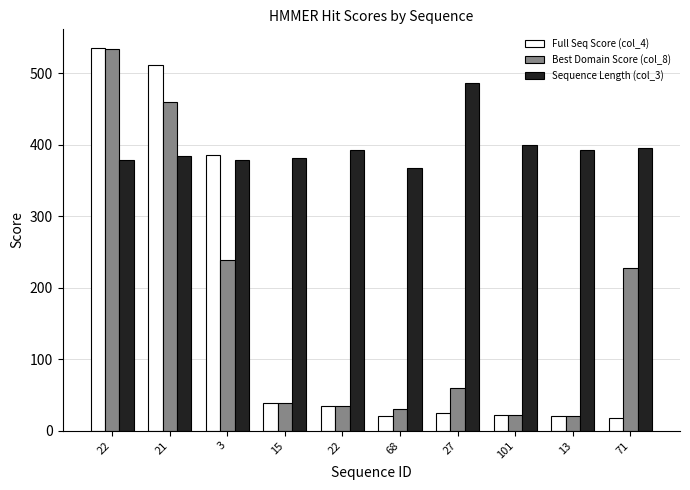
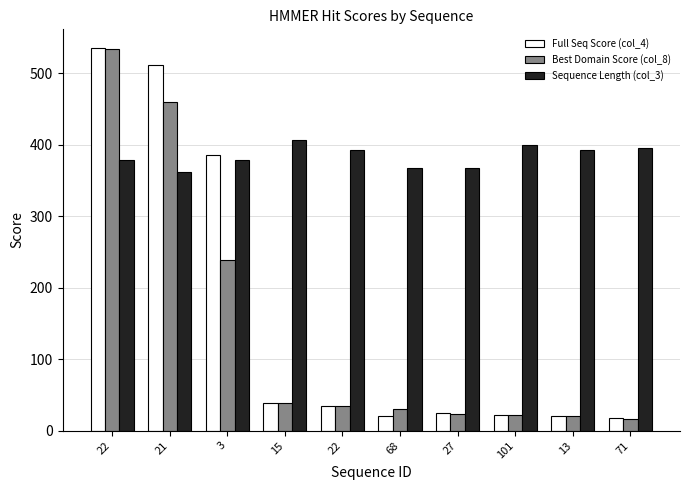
  {
    "Full Seq Score (col_4)": {
      "21": 510,
      "3": 380,
      "15": 40,
      "68": 20,
      "27": 20,
      "101": 20,
      "13": 20,
      "71": 20
    },
    "Best Domain Score (col_8)": {
      "21": 460,
      "3": 240,
      "15": 40,
      "68": 30,
-     "27": 60,
+     "27": 20,
      "101": 20,
      "13": 20,
-     "71": 230
+     "71": 20
    },
    "Sequence Length (col_3)": {
-     "21": 380,
+     "21": 360,
      "3": 380,
-     "15": 380,
+     "15": 410,
      "68": 370,
-     "27": 490,
+     "27": 370,
      "101": 400,
      "13": 390,
      "71": 400
    }
  }
